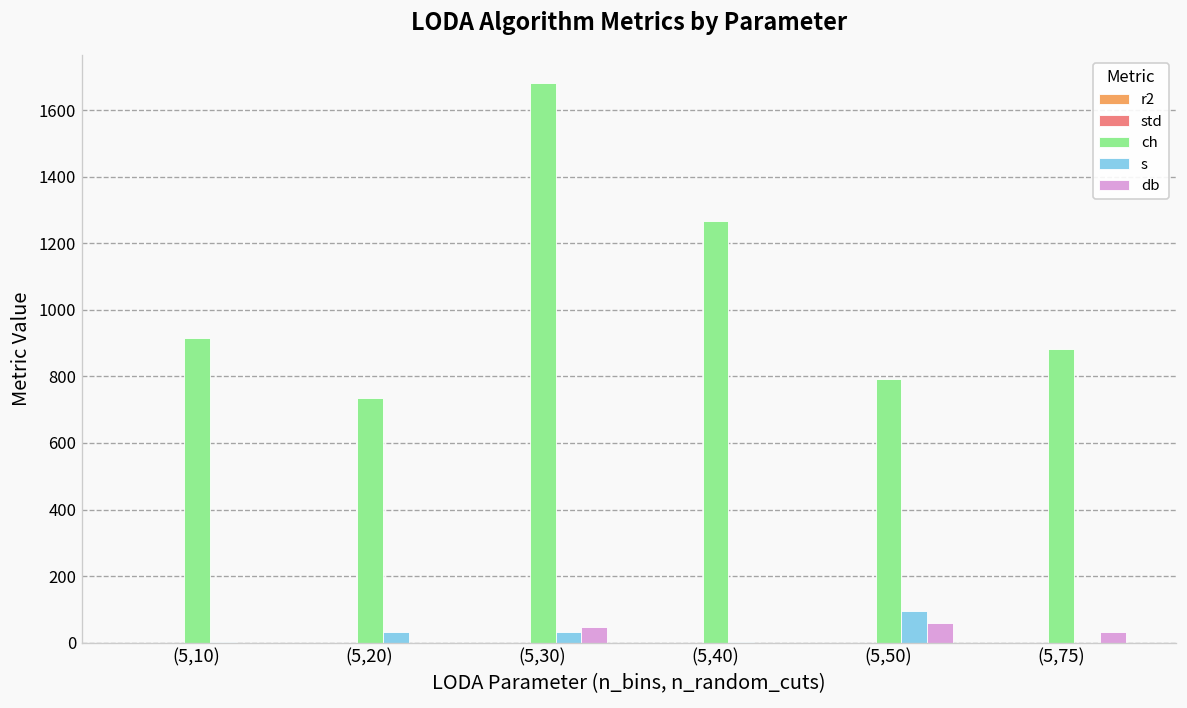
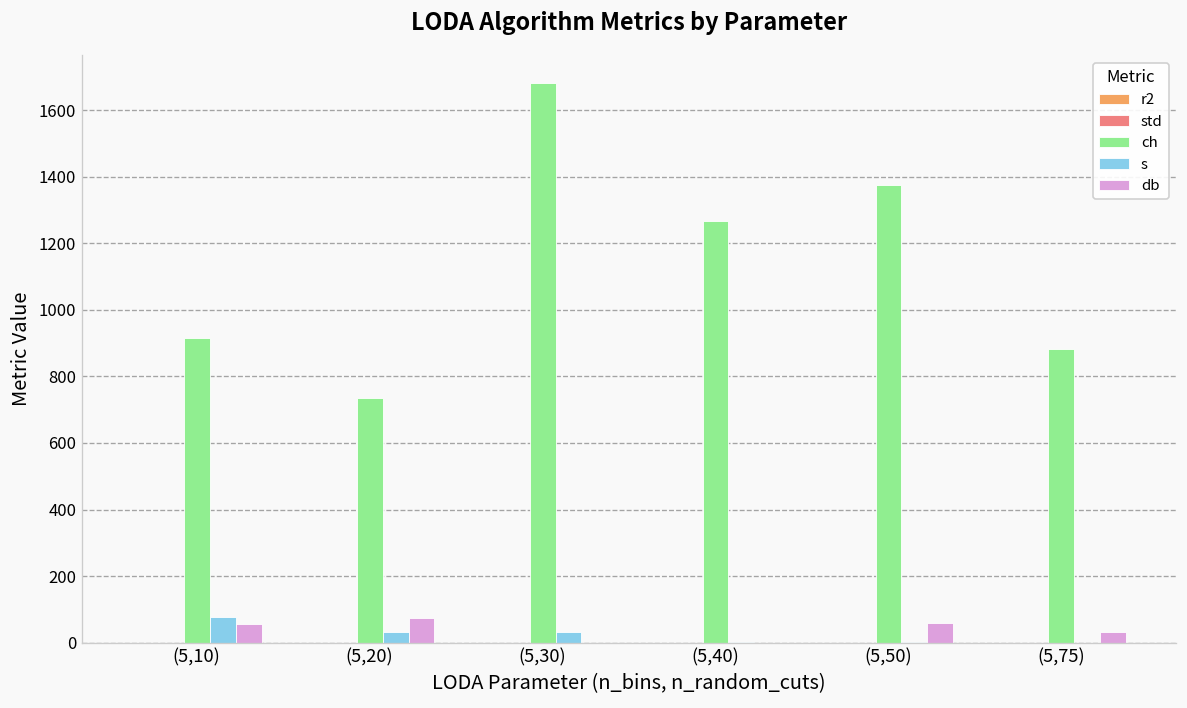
  {
    "ch": {
      "(5,10)": 920,
      "(5,20)": 730,
      "(5,30)": 1680,
      "(5,40)": 1270,
-     "(5,50)": 790,
+     "(5,50)": 1370,
      "(5,75)": 880
    },
    "s": {
-     "(5,10)": 0,
+     "(5,10)": 80,
      "(5,20)": 30,
      "(5,30)": 30,
-     "(5,50)": 100
+     "(5,50)": 0
    },
    "db": {
-     "(5,10)": 0,
-     "(5,20)": 0,
-     "(5,30)": 50,
+     "(5,10)": 60,
+     "(5,20)": 70,
+     "(5,30)": 0,
      "(5,50)": 60,
      "(5,75)": 30
    }
  }
